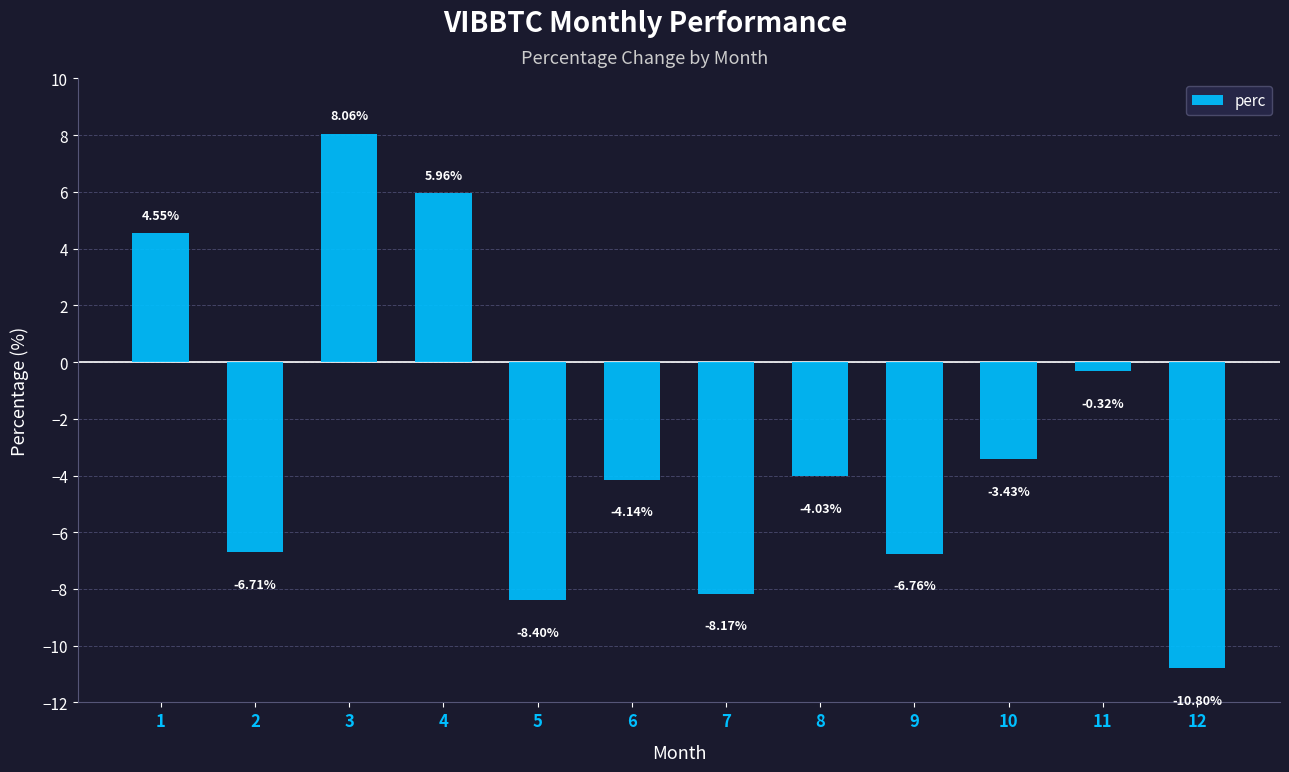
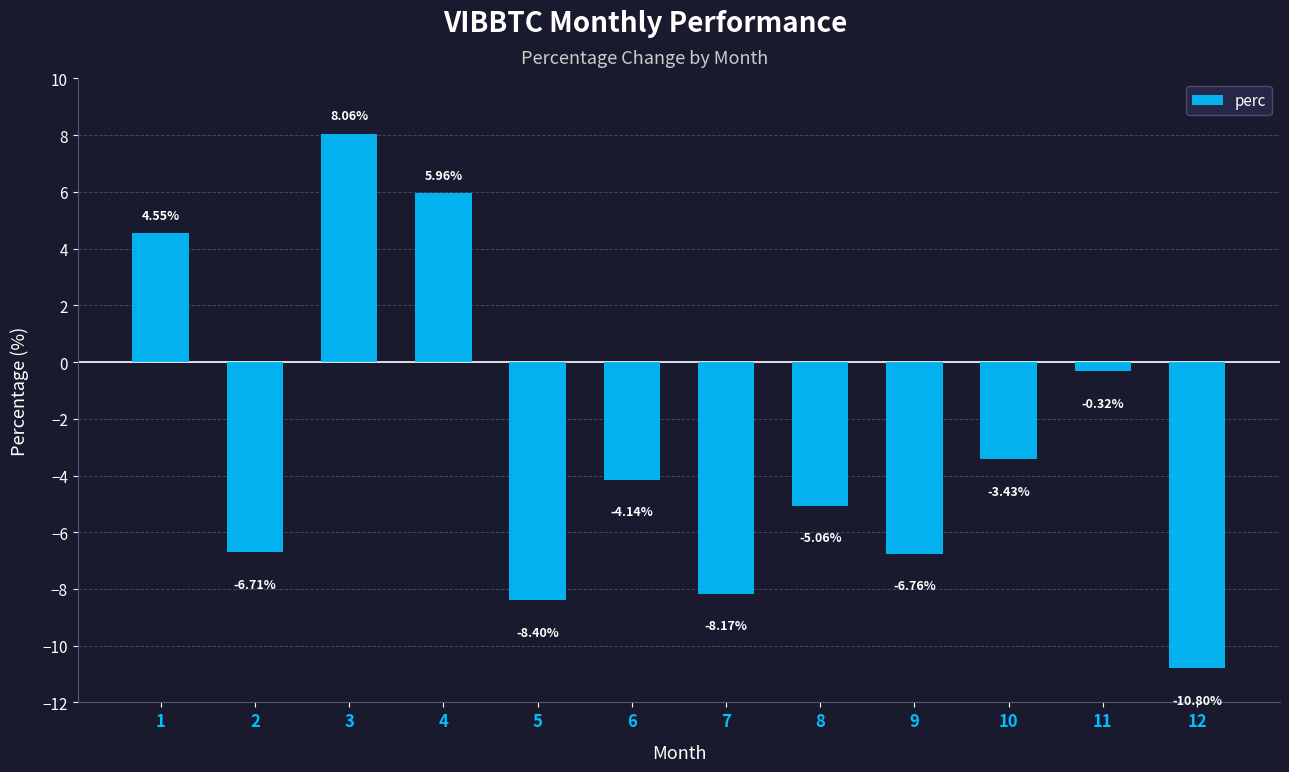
  {
    "1": "4.55%",
    "3": "8.06%",
    "4": "5.96%",
-   "8": "-4.03%"
+   "8": "-5.06%"
  }
